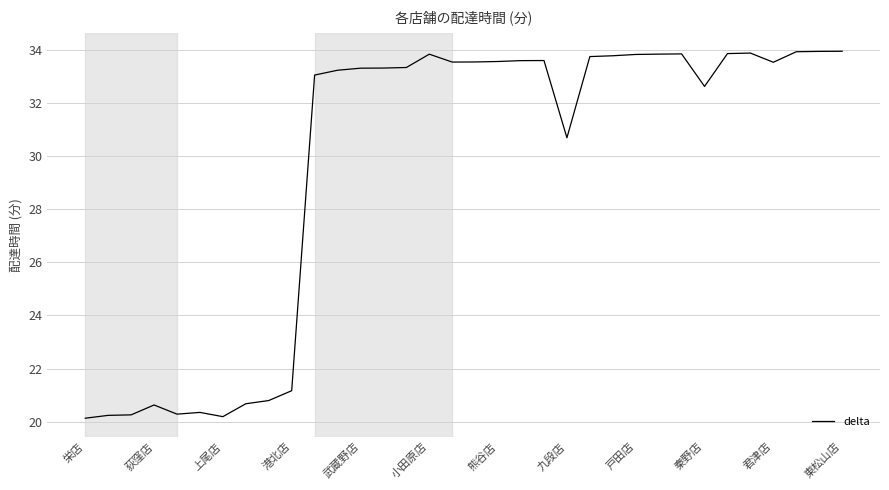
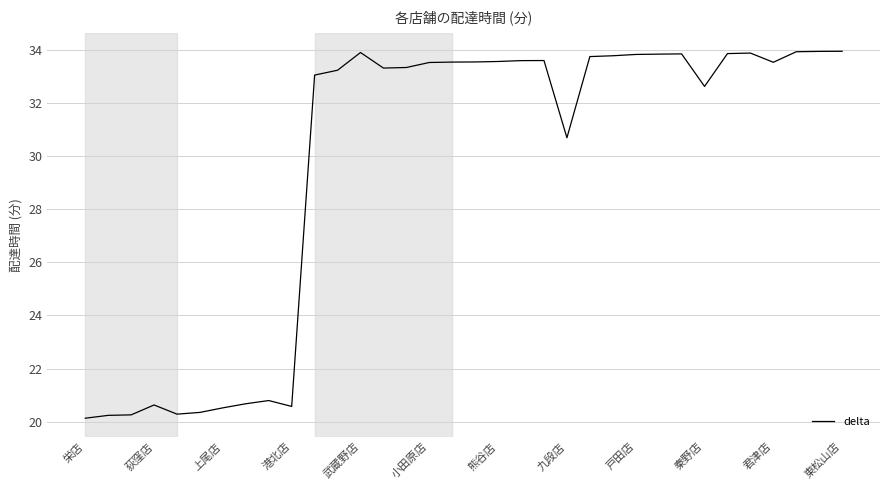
  {
    "栄店": 20.1,
    "荻窪店": 20.6,
-   "上尾店": 20.2,
-   "港北店": 21.2,
-   "武蔵野店": 33.3,
-   "小田原店": 33.8,
+   "上尾店": 20.5,
+   "港北店": 20.6,
+   "武蔵野店": 33.9,
+   "小田原店": 33.5,
    "熊谷店": 33.6,
    "九段店": 30.7,
    "戸田店": 33.8,
    "秦野店": 32.6,
    "君津店": 33.5,
    "東松山店": 34.0
  }
